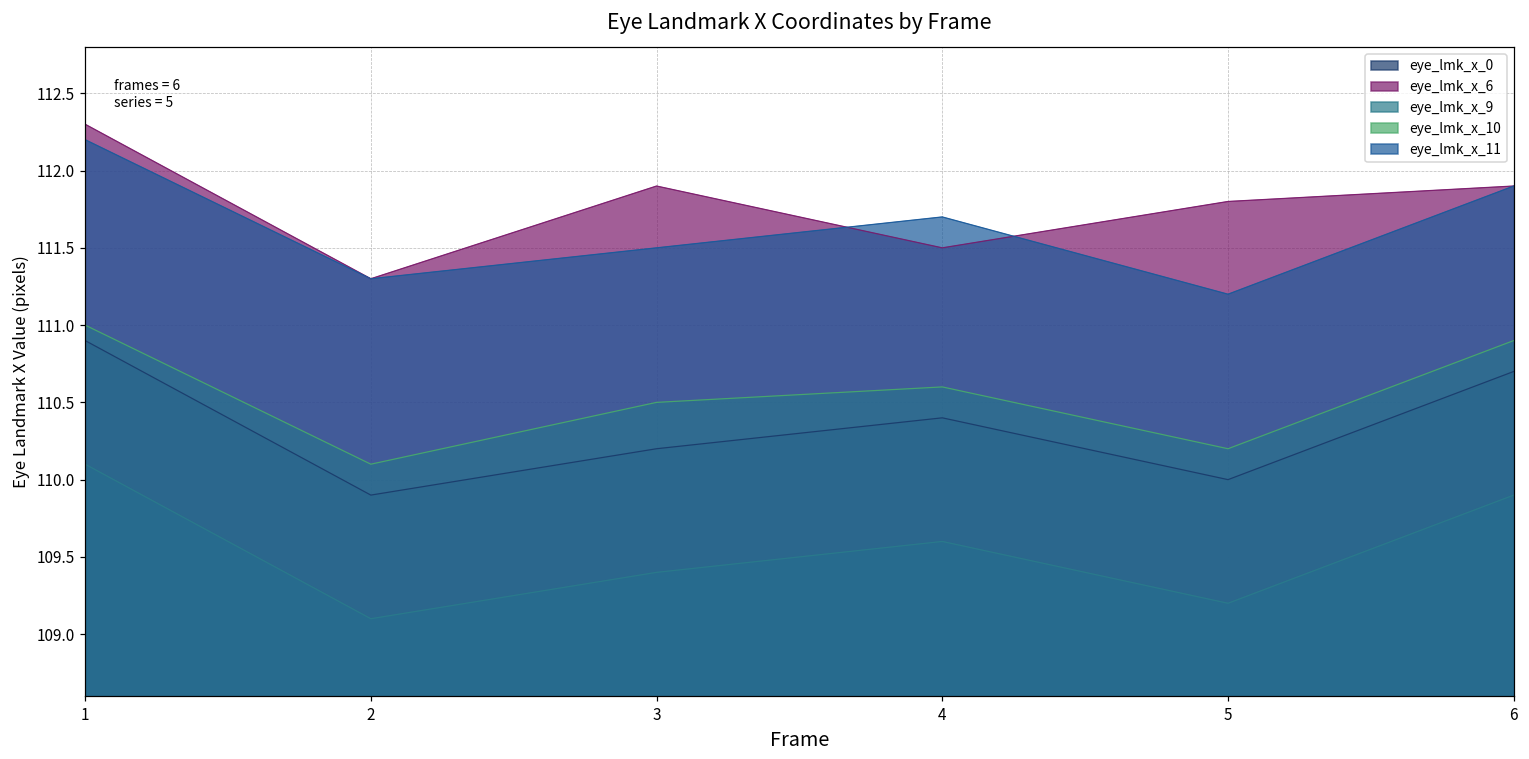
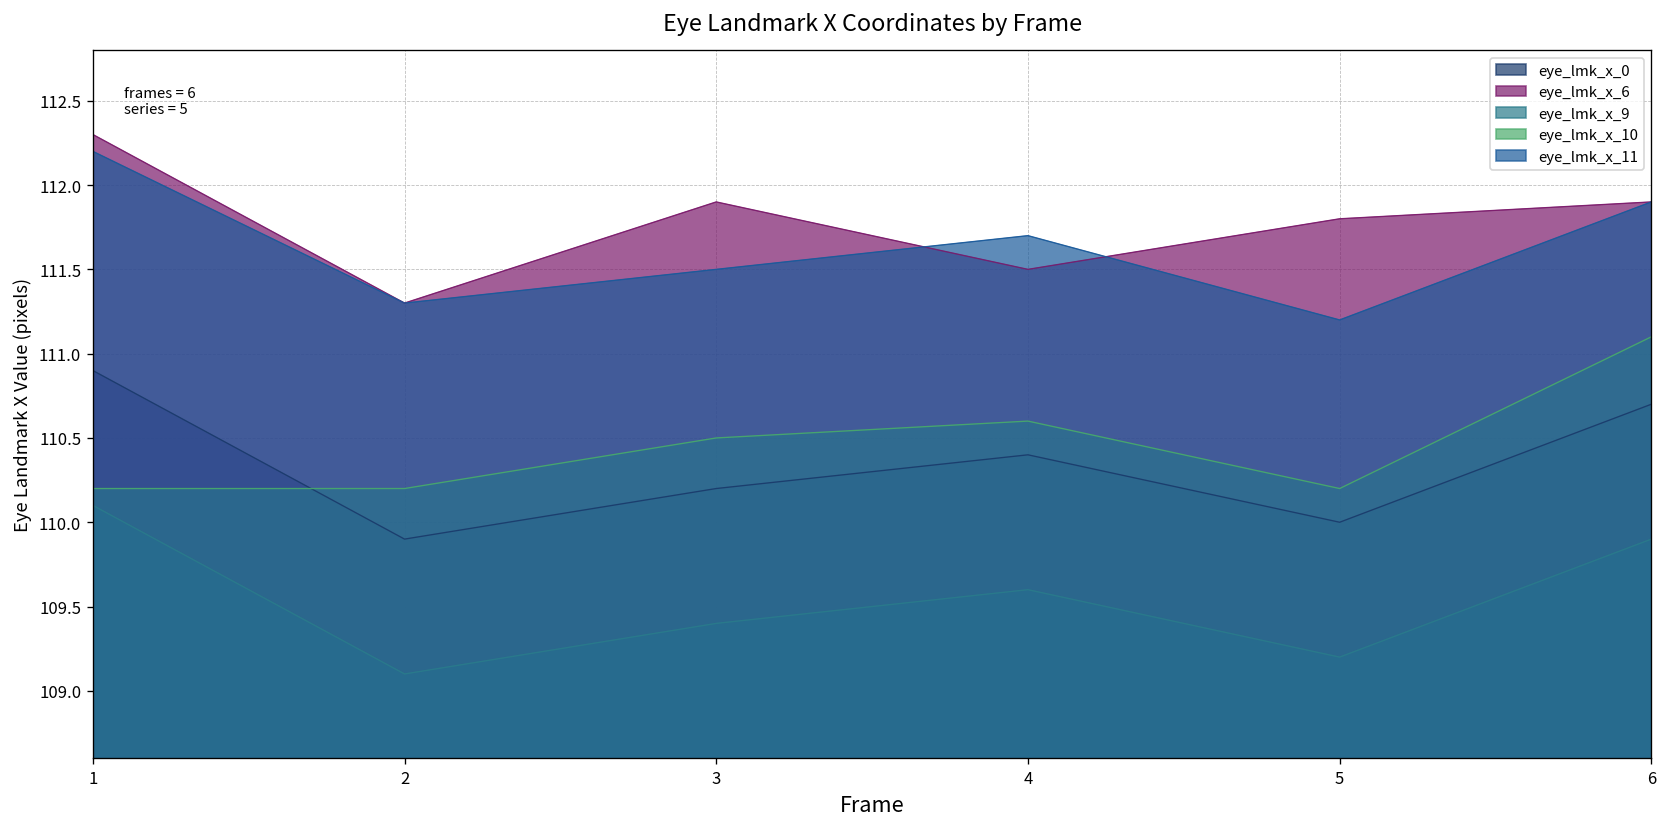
  {
    "eye_lmk_x_6": {
      "1": 112.3,
      "3": 111.9,
      "4": 111.5,
      "5": 111.8
    },
    "eye_lmk_x_10": {
-     "1": 111.0,
-     "2": 110.1,
+     "1": 110.2,
+     "2": 110.2,
      "3": 110.5,
      "4": 110.6,
      "5": 110.2,
-     "6": 110.9
+     "6": 111.1
    }
  }
